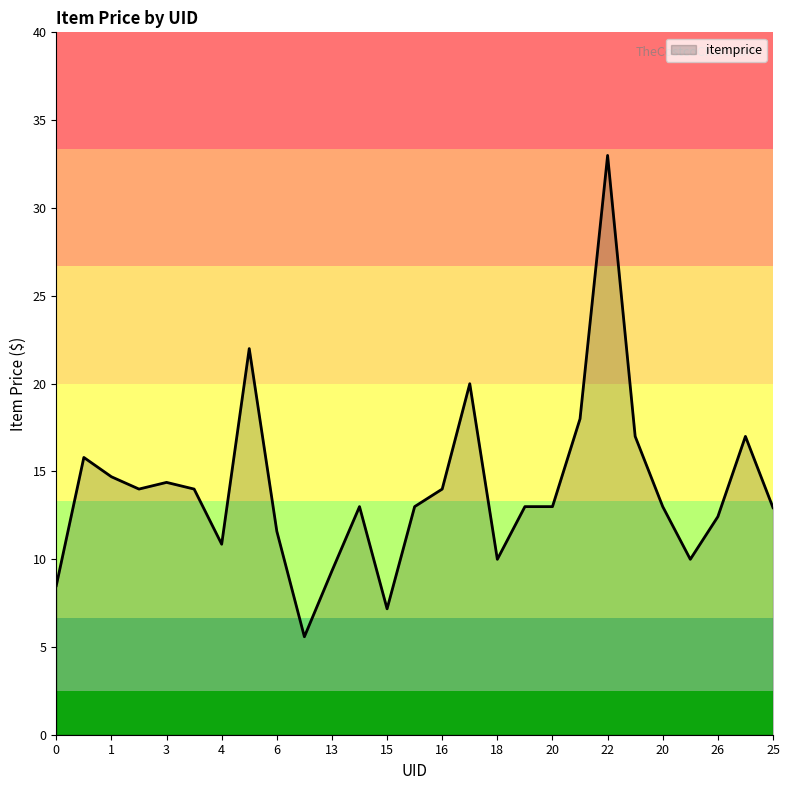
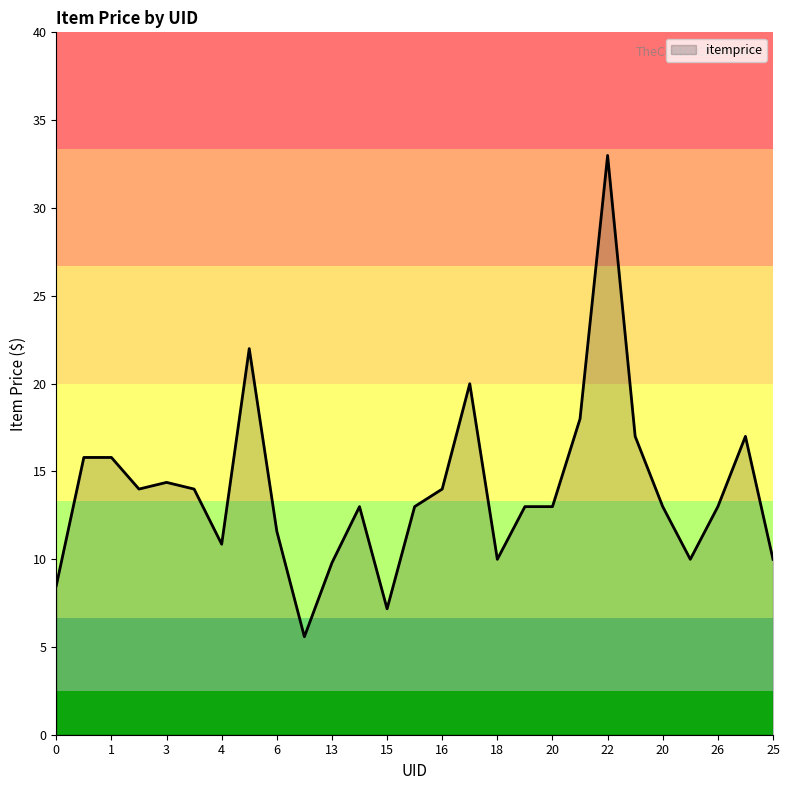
  {
    "0": 8.5,
-   "1": 14.7,
+   "1": 15.8,
    "3": 14.4,
    "4": 10.9,
    "6": 11.6,
-   "13": 9.3,
+   "13": 9.8,
    "15": 7.2,
    "16": 14.0,
    "18": 10.0,
    "22": 33.0,
-   "26": 12.4,
-   "25": 12.9
+   "26": 13.0,
+   "25": 10.0
  }
